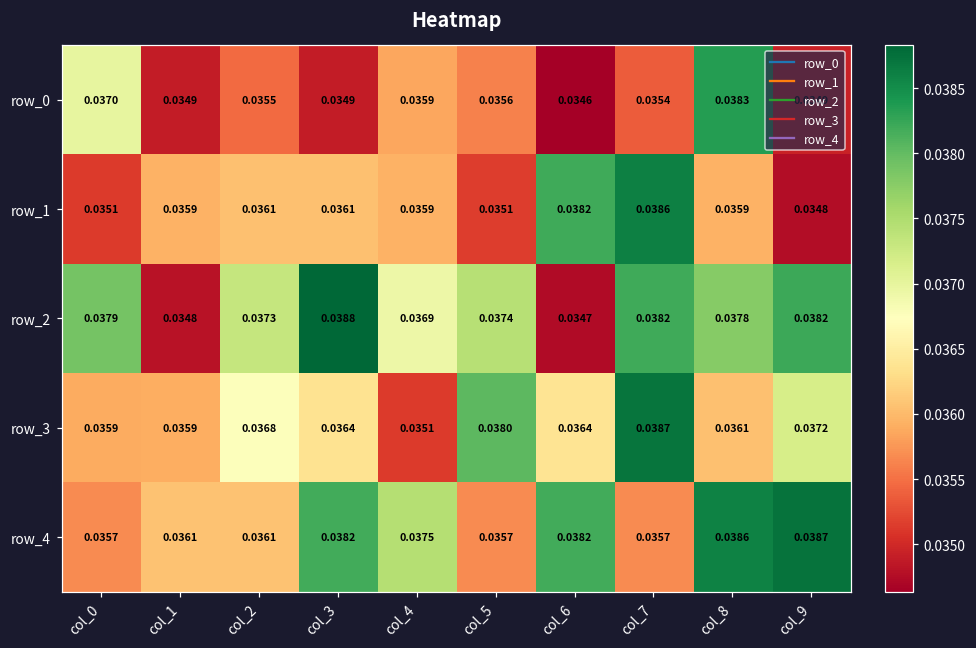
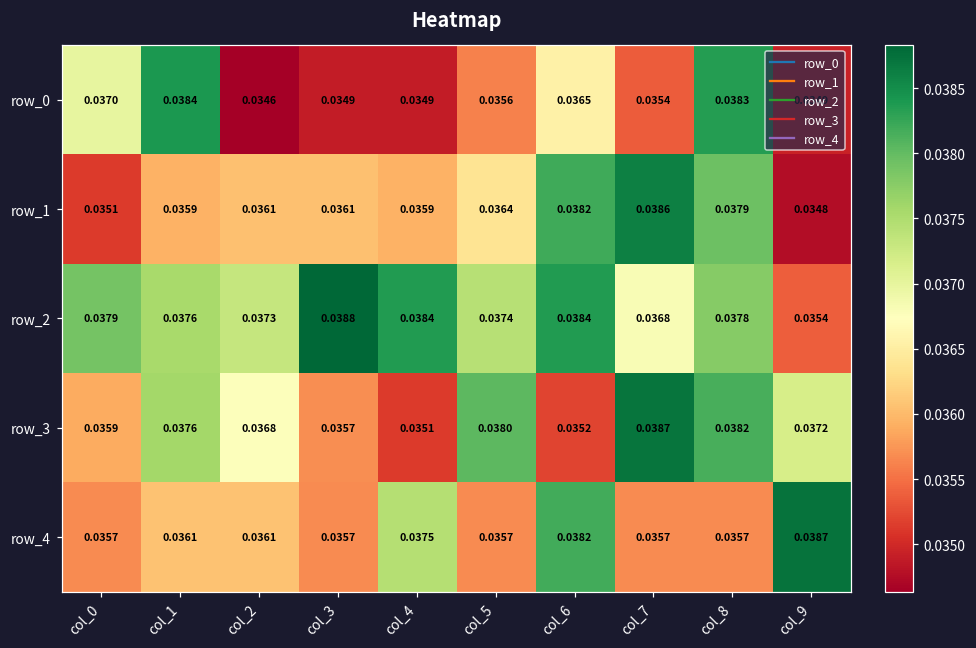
  {
    "row_0": {
      "col_0": 0.0370,
-     "col_1": 0.0349,
-     "col_2": 0.0355,
+     "col_1": 0.0384,
+     "col_2": 0.0346,
      "col_3": 0.0349,
-     "col_4": 0.0359,
+     "col_4": 0.0349,
      "col_5": 0.0356,
-     "col_6": 0.0346,
+     "col_6": 0.0365,
      "col_7": 0.0354,
      "col_8": 0.0383
    },
    "row_1": {
      "col_0": 0.0351,
      "col_1": 0.0359,
      "col_2": 0.0361,
      "col_3": 0.0361,
      "col_4": 0.0359,
-     "col_5": 0.0351,
+     "col_5": 0.0364,
      "col_6": 0.0382,
      "col_7": 0.0386,
-     "col_8": 0.0359,
+     "col_8": 0.0379,
      "col_9": 0.0348
    },
    "row_2": {
      "col_0": 0.0379,
-     "col_1": 0.0348,
+     "col_1": 0.0376,
      "col_2": 0.0373,
      "col_3": 0.0388,
-     "col_4": 0.0369,
+     "col_4": 0.0384,
      "col_5": 0.0374,
-     "col_6": 0.0347,
-     "col_7": 0.0382,
+     "col_6": 0.0384,
+     "col_7": 0.0368,
      "col_8": 0.0378,
-     "col_9": 0.0382
+     "col_9": 0.0354
    },
    "row_3": {
      "col_0": 0.0359,
-     "col_1": 0.0359,
+     "col_1": 0.0376,
      "col_2": 0.0368,
-     "col_3": 0.0364,
+     "col_3": 0.0357,
      "col_4": 0.0351,
      "col_5": 0.0380,
-     "col_6": 0.0364,
+     "col_6": 0.0352,
      "col_7": 0.0387,
-     "col_8": 0.0361,
+     "col_8": 0.0382,
      "col_9": 0.0372
    },
    "row_4": {
      "col_0": 0.0357,
      "col_1": 0.0361,
      "col_2": 0.0361,
-     "col_3": 0.0382,
+     "col_3": 0.0357,
      "col_4": 0.0375,
      "col_5": 0.0357,
      "col_6": 0.0382,
      "col_7": 0.0357,
-     "col_8": 0.0386,
+     "col_8": 0.0357,
      "col_9": 0.0387
    }
  }
